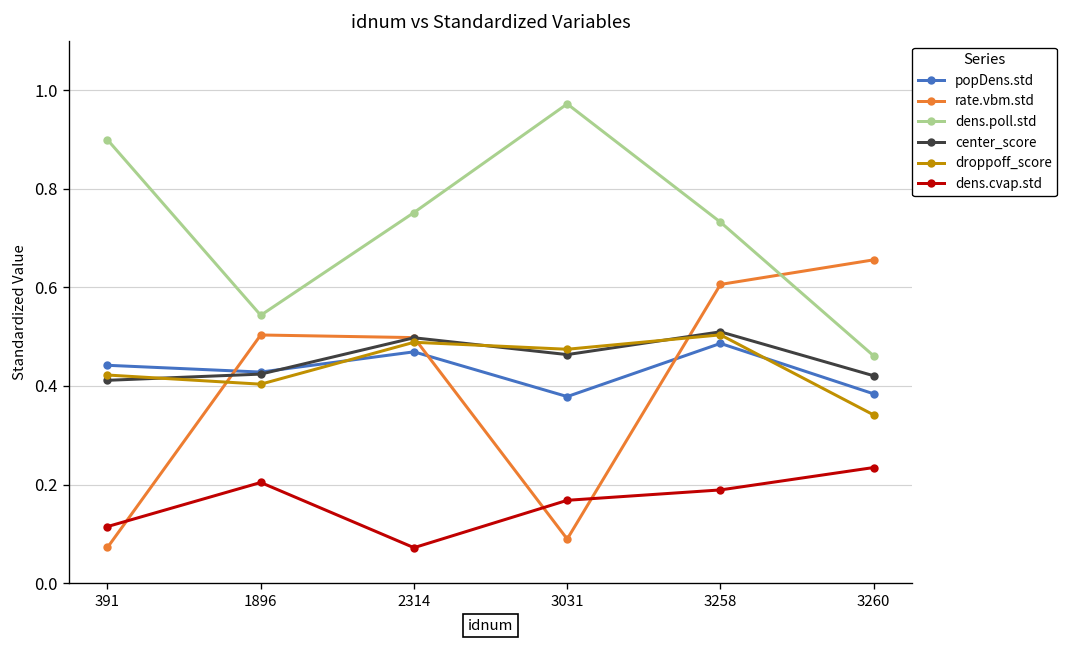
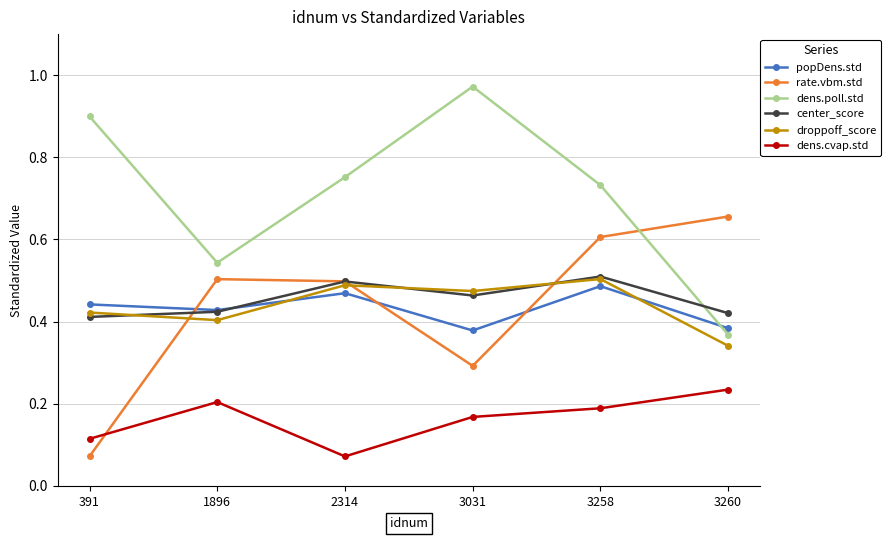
  {
    "popDens.std": {
      "391": 0.44,
      "2314": 0.47,
      "3031": 0.38,
      "3258": 0.49,
      "3260": 0.38
    },
    "rate.vbm.std": {
      "391": 0.07,
      "1896": 0.50,
-     "3031": 0.09,
+     "3031": 0.29,
      "3258": 0.61,
      "3260": 0.66
    },
    "dens.poll.std": {
      "391": 0.90,
      "1896": 0.54,
      "2314": 0.75,
      "3031": 0.97,
      "3258": 0.73,
-     "3260": 0.46
+     "3260": 0.37
    },
    "center_score": {
      "391": 0.41,
      "3031": 0.46,
      "3260": 0.42
    },
    "droppoff_score": {
      "391": 0.42,
      "1896": 0.40,
      "2314": 0.49,
      "3031": 0.47,
      "3260": 0.34
    },
    "dens.cvap.std": {
      "391": 0.11,
      "1896": 0.20,
      "2314": 0.07,
      "3031": 0.17,
      "3258": 0.19,
      "3260": 0.23
    }
  }
